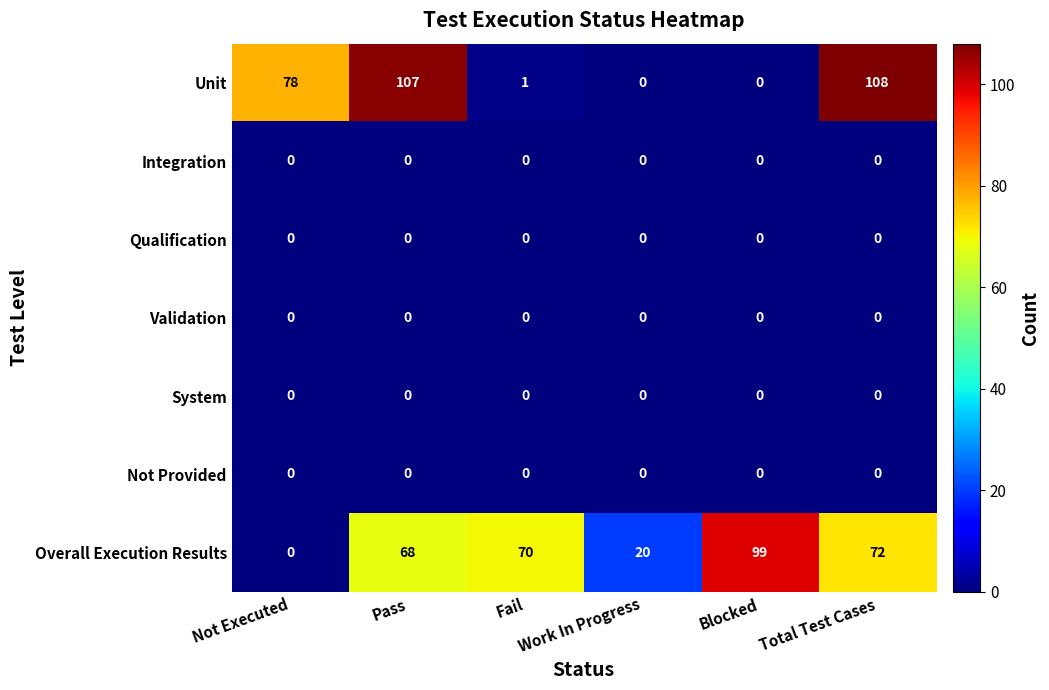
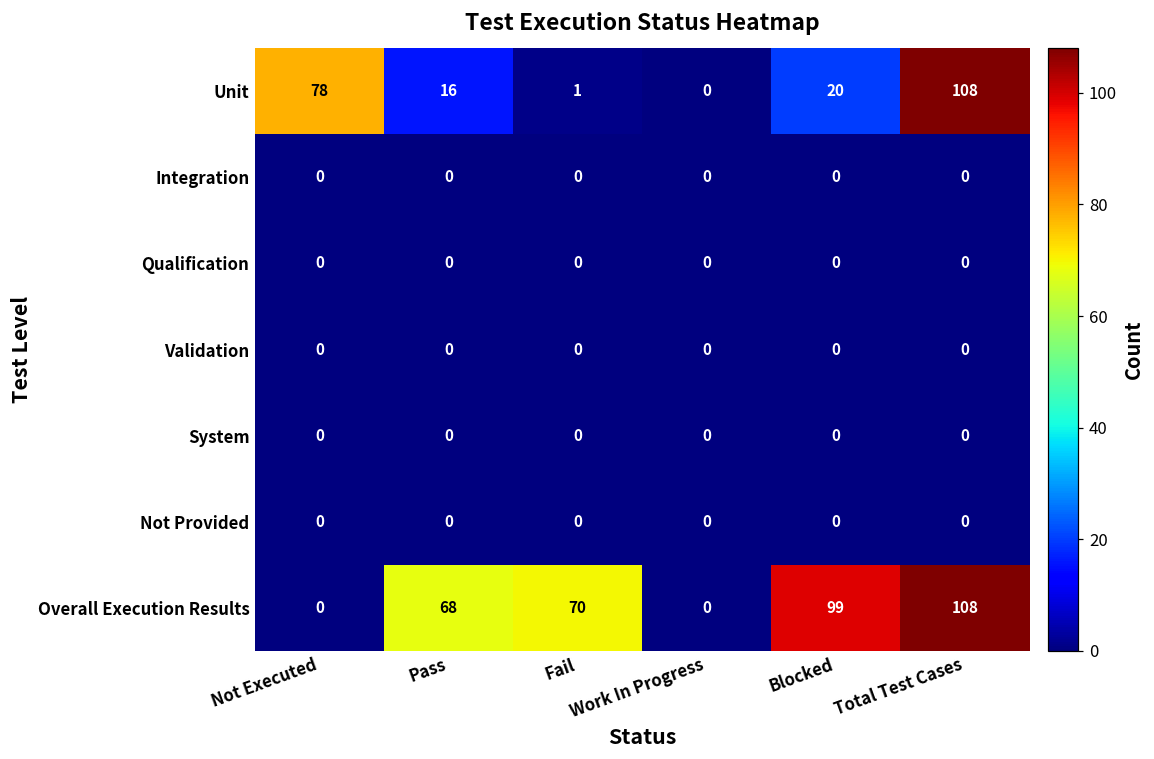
  {
    "Unit": {
      "Not Executed": 78,
-     "Pass": 107,
+     "Pass": 16,
      "Fail": 1,
      "Work In Progress": 0,
-     "Blocked": 0,
+     "Blocked": 20,
      "Total Test Cases": 108
    },
    "Integration": {
      "Not Executed": 0,
      "Pass": 0,
      "Fail": 0,
      "Work In Progress": 0,
      "Blocked": 0,
      "Total Test Cases": 0
    },
    "Qualification": {
      "Not Executed": 0,
      "Pass": 0,
      "Fail": 0,
      "Work In Progress": 0,
      "Blocked": 0,
      "Total Test Cases": 0
    },
    "Validation": {
      "Not Executed": 0,
      "Pass": 0,
      "Fail": 0,
      "Work In Progress": 0,
      "Blocked": 0,
      "Total Test Cases": 0
    },
    "System": {
      "Not Executed": 0,
      "Pass": 0,
      "Fail": 0,
      "Work In Progress": 0,
      "Blocked": 0,
      "Total Test Cases": 0
    },
    "Not Provided": {
      "Not Executed": 0,
      "Pass": 0,
      "Fail": 0,
      "Work In Progress": 0,
      "Blocked": 0,
      "Total Test Cases": 0
    },
    "Overall Execution Results": {
      "Not Executed": 0,
      "Pass": 68,
      "Fail": 70,
-     "Work In Progress": 20,
+     "Work In Progress": 0,
      "Blocked": 99,
-     "Total Test Cases": 72
+     "Total Test Cases": 108
    }
  }
